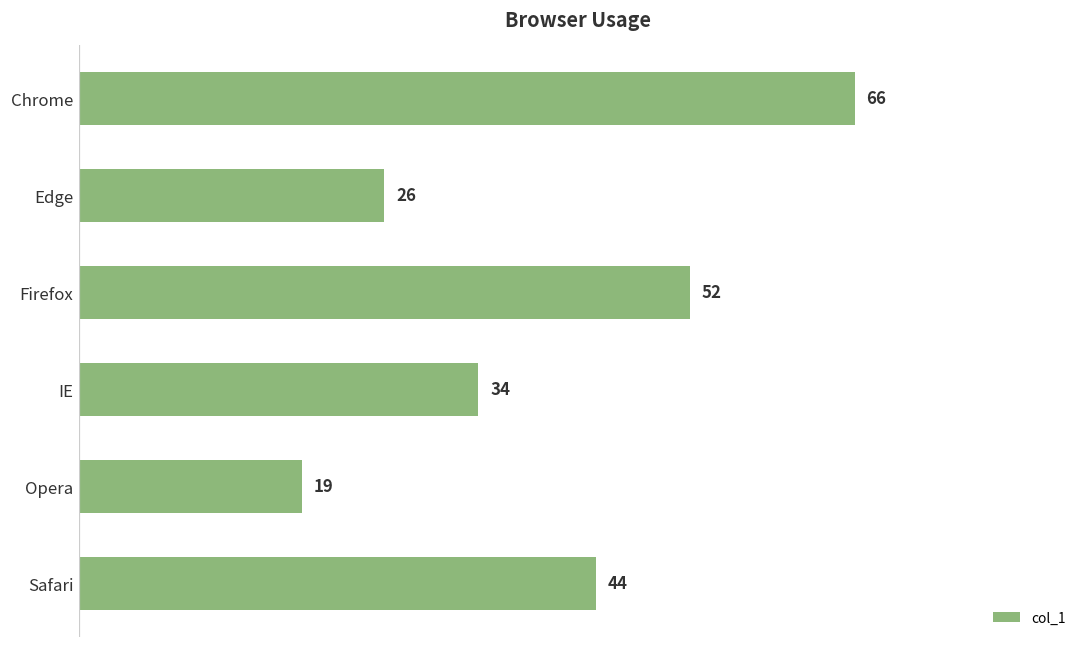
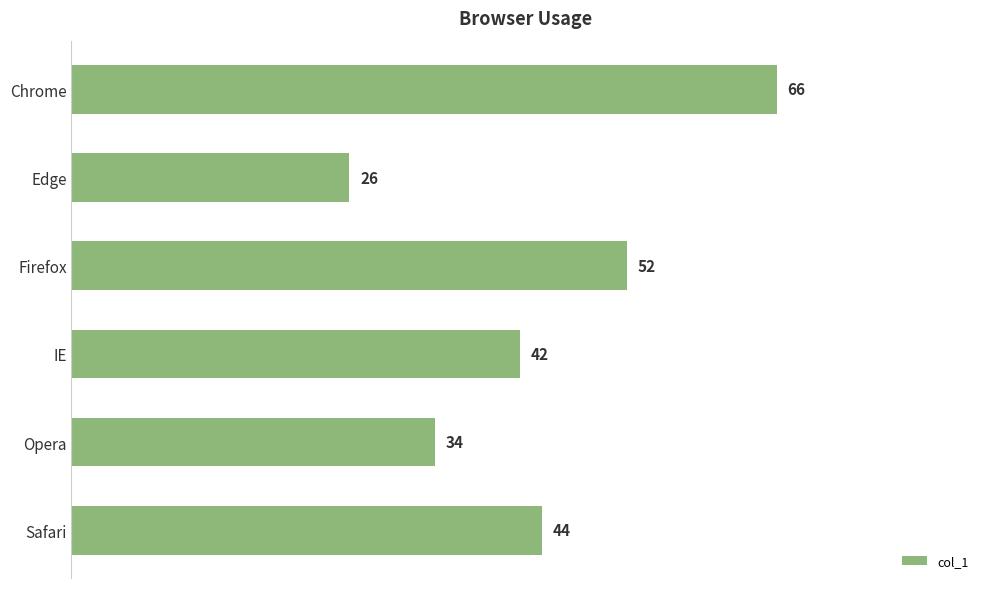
  {
    "Chrome": 66,
    "Edge": 26,
    "Firefox": 52,
-   "IE": 34,
-   "Opera": 19,
+   "IE": 42,
+   "Opera": 34,
    "Safari": 44
  }
